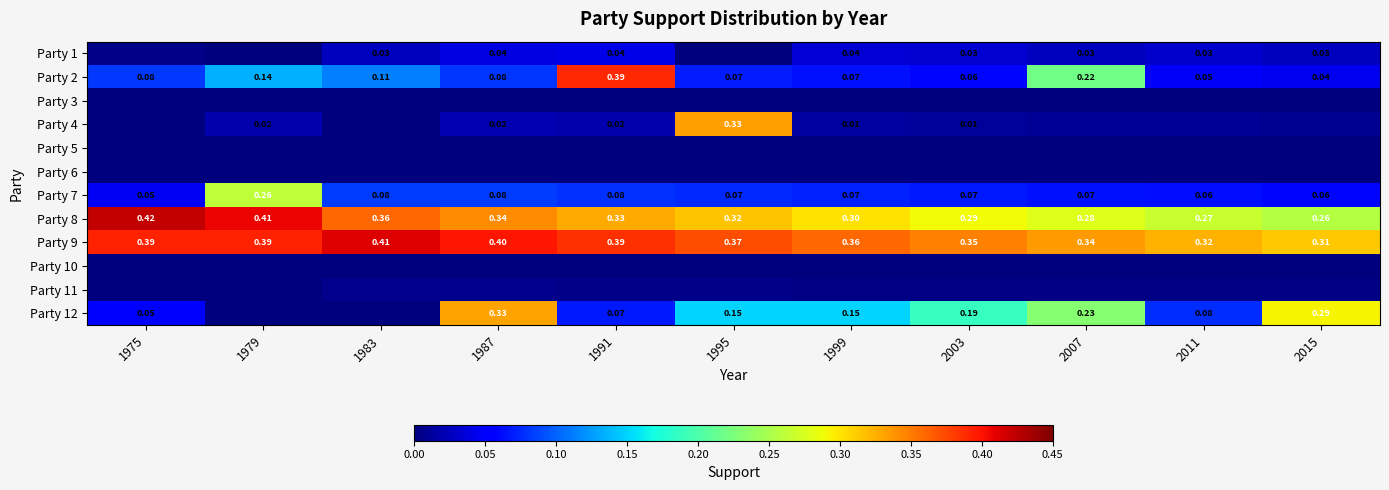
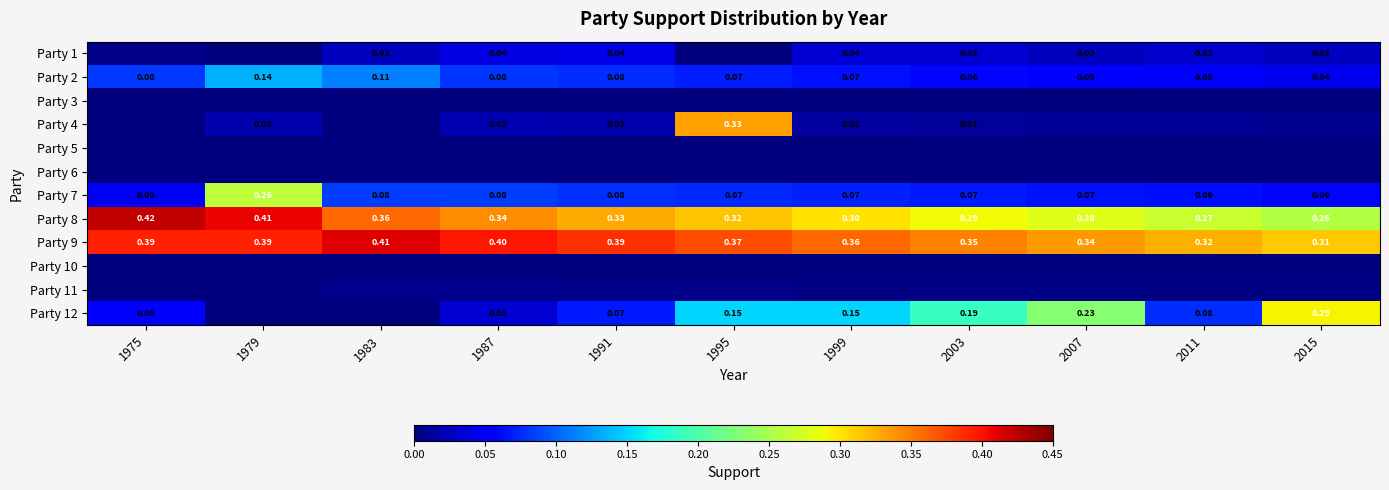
  {
    "Party 1": {
      "1983": 0.03,
      "1987": 0.04,
      "1991": 0.04,
      "1999": 0.04,
      "2003": 0.03,
      "2007": 0.03,
      "2011": 0.03,
      "2015": 0.03
    },
    "Party 2": {
      "1975": 0.08,
      "1979": 0.14,
      "1983": 0.11,
      "1987": 0.08,
-     "1991": 0.39,
+     "1991": 0.08,
      "1995": 0.07,
      "1999": 0.07,
      "2003": 0.06,
-     "2007": 0.22,
+     "2007": 0.05,
      "2011": 0.05,
      "2015": 0.04
    },
    "Party 4": {
      "1979": 0.02,
      "1987": 0.02,
      "1991": 0.02,
      "1995": 0.33,
      "1999": 0.01,
      "2003": 0.01
    },
    "Party 7": {
      "1975": 0.05,
      "1979": 0.26,
      "1983": 0.08,
      "1987": 0.08,
      "1991": 0.08,
      "1995": 0.07,
      "1999": 0.07,
      "2003": 0.07,
      "2007": 0.07,
      "2011": 0.06,
      "2015": 0.06
    },
    "Party 8": {
      "1975": 0.42,
      "1979": 0.41,
      "1983": 0.36,
      "1987": 0.34,
      "1991": 0.33,
      "1995": 0.32,
      "1999": 0.30,
      "2003": 0.29,
      "2007": 0.28,
      "2011": 0.27,
      "2015": 0.26
    },
    "Party 9": {
      "1975": 0.39,
      "1979": 0.39,
      "1983": 0.41,
      "1987": 0.40,
      "1991": 0.39,
      "1995": 0.37,
      "1999": 0.36,
      "2003": 0.35,
      "2007": 0.34,
      "2011": 0.32,
      "2015": 0.31
    },
    "Party 12": {
      "1975": 0.05,
-     "1987": 0.33,
+     "1987": 0.03,
      "1991": 0.07,
      "1995": 0.15,
      "1999": 0.15,
      "2003": 0.19,
      "2007": 0.23,
      "2011": 0.08,
      "2015": 0.29
    }
  }
